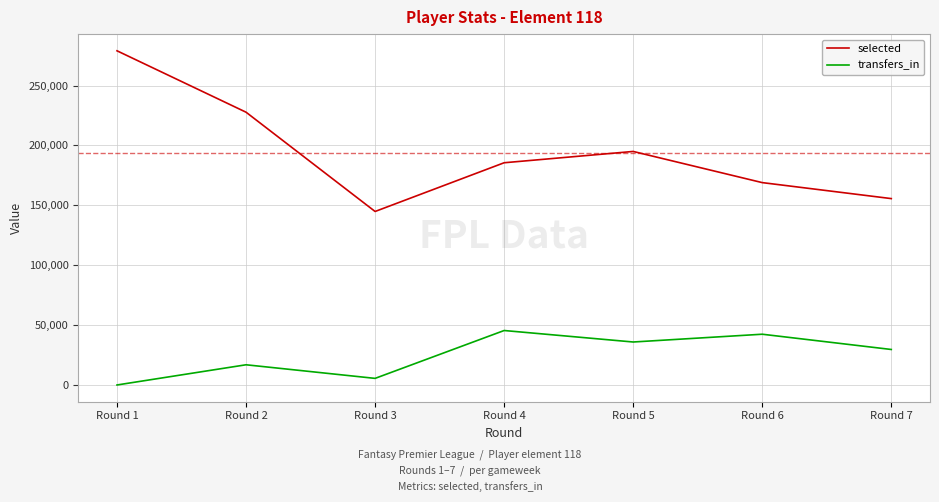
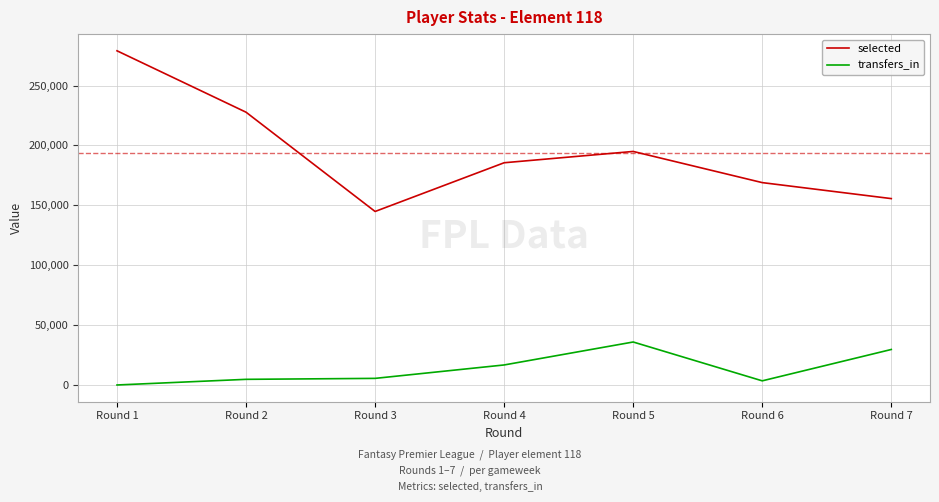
  {
    "selected": {
      "Round 1": "279,000",
      "Round 2": "228,000",
      "Round 3": "145,000",
      "Round 4": "186,000",
      "Round 5": "195,000",
      "Round 6": "169,000",
      "Round 7": "156,000"
    },
    "transfers_in": {
      "Round 1": "0",
-     "Round 2": "17,000",
+     "Round 2": "5,000",
      "Round 3": "6,000",
-     "Round 4": "45,000",
+     "Round 4": "17,000",
      "Round 5": "36,000",
-     "Round 6": "42,000",
+     "Round 6": "3,000",
      "Round 7": "30,000"
    }
  }
